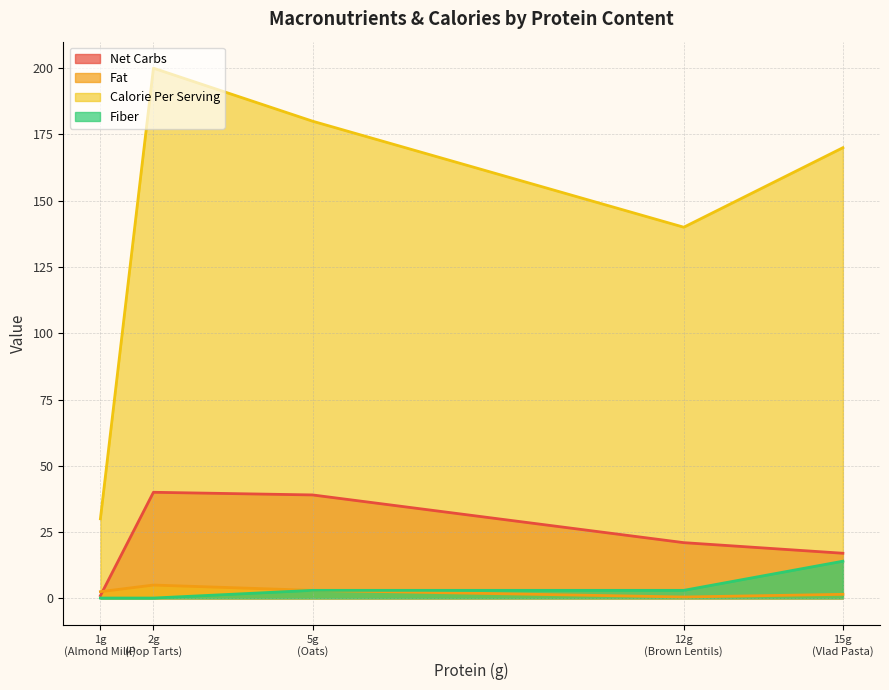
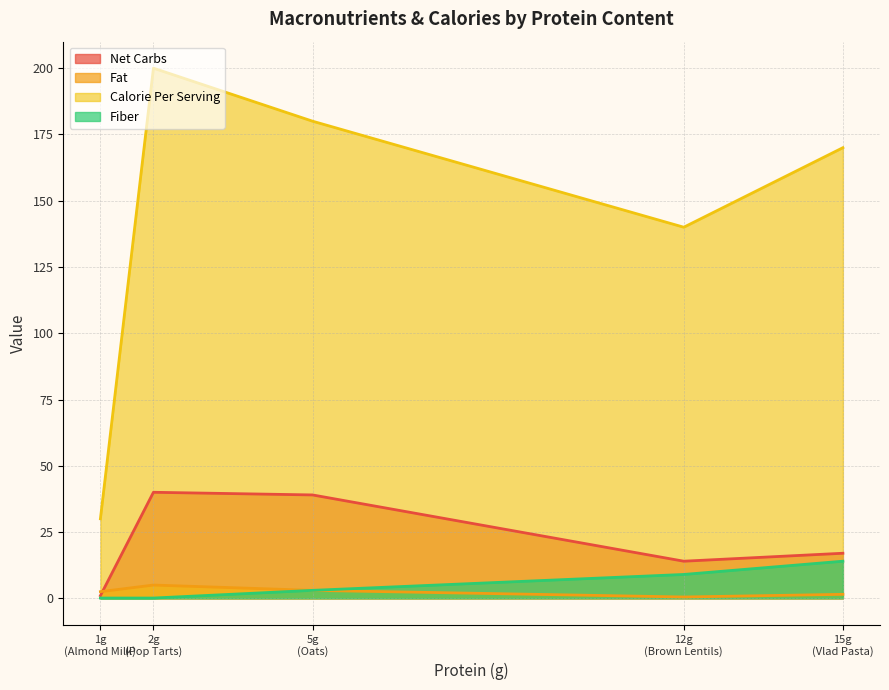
  {
    "Net Carbs": {
      "5g (Oats)": 39,
-     "12g (Brown Lentils)": 21,
+     "12g (Brown Lentils)": 14,
      "15g (Vlad Pasta)": 17
    },
    "Fiber": {
-     "12g (Brown Lentils)": 3,
+     "12g (Brown Lentils)": 9,
      "15g (Vlad Pasta)": 14
    }
  }
